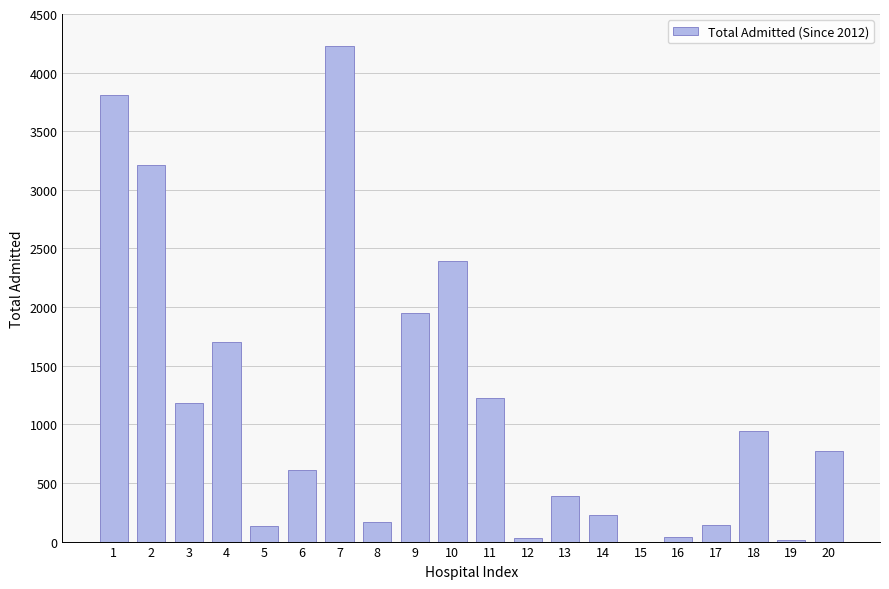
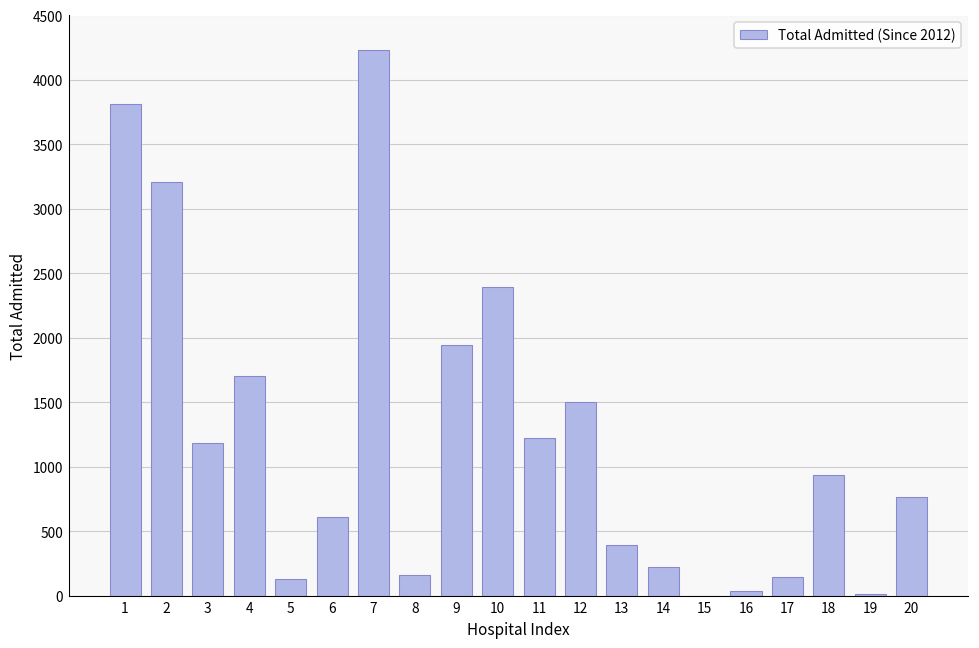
  {
    "1": 3810,
    "2": 3210,
    "3": 1190,
    "4": 1700,
    "5": 130,
    "6": 610,
    "7": 4230,
    "8": 170,
    "9": 1950,
    "10": 2400,
    "11": 1220,
-   "12": 30,
+   "12": 1510,
    "13": 390,
    "14": 230,
    "15": 0,
    "16": 40,
    "17": 150,
    "18": 940,
    "20": 770
  }
